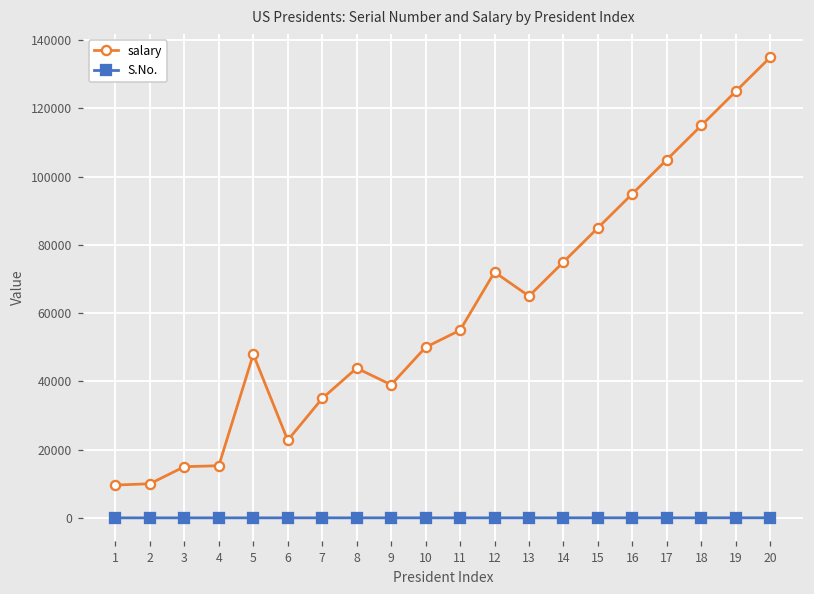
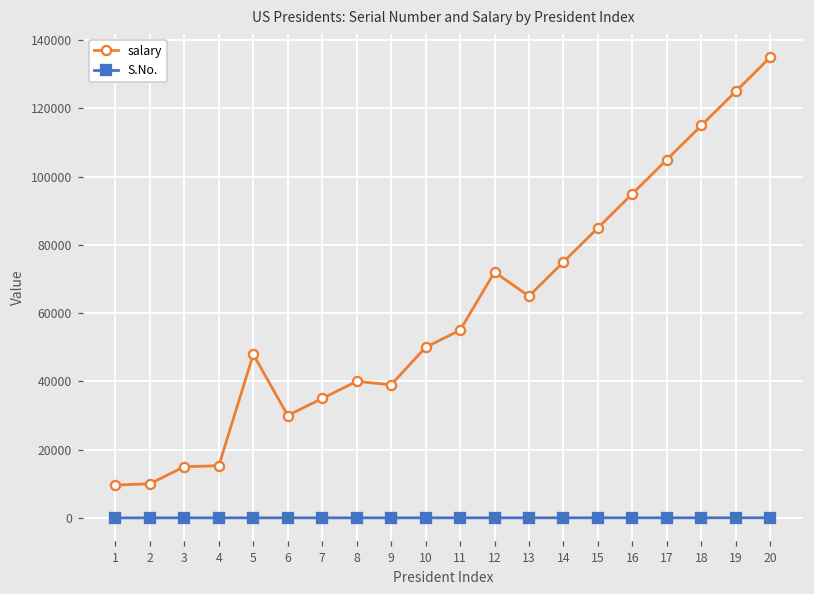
  {
    "salary": {
      "1": 10000,
      "2": 10000,
      "3": 15000,
      "4": 15000,
      "5": 48000,
-     "6": 23000,
+     "6": 30000,
      "7": 35000,
-     "8": 44000,
+     "8": 40000,
      "9": 39000,
      "10": 50000,
      "11": 55000,
      "12": 72000,
      "13": 65000,
      "14": 75000,
      "15": 85000,
      "16": 95000,
      "17": 105000,
      "18": 115000,
      "19": 125000,
      "20": 135000
    },
    "S.No.": {
      "1": 0,
      "2": 0,
      "3": 0,
      "4": 0,
      "5": 0,
      "6": 0,
      "7": 0,
      "8": 0,
      "9": 0,
      "10": 0,
      "11": 0,
      "12": 0,
      "13": 0,
      "14": 0,
      "15": 0,
      "16": 0,
      "17": 0,
      "18": 0,
      "19": 0,
      "20": 0
    }
  }
